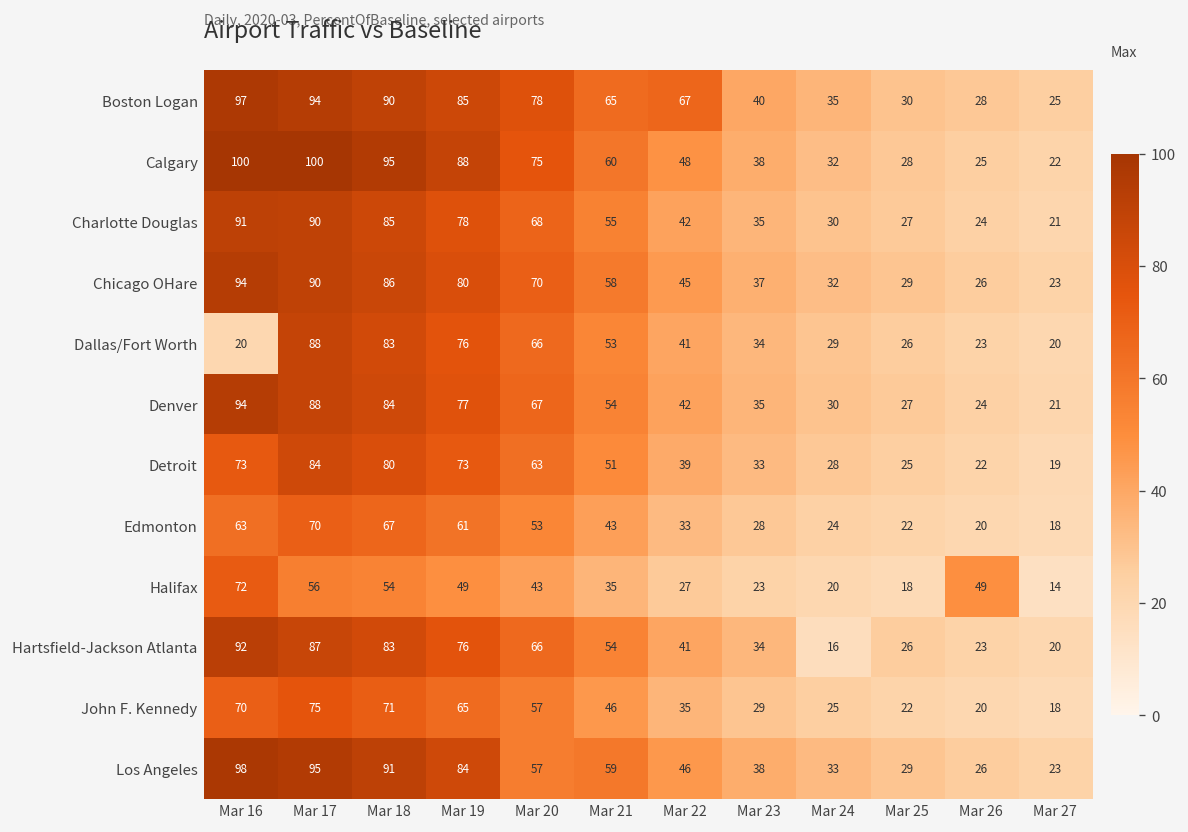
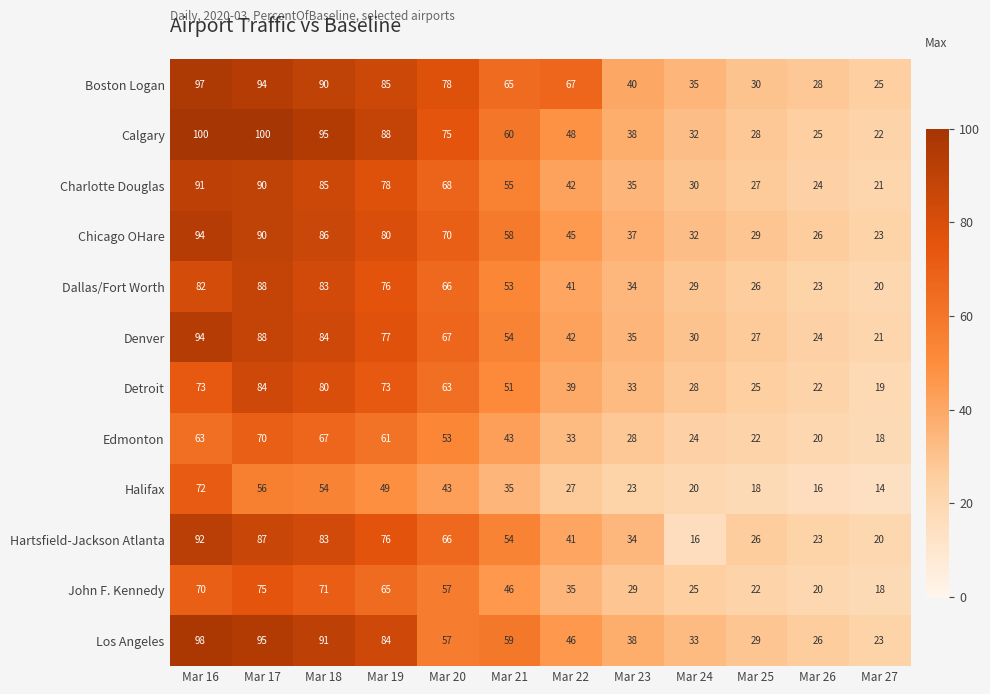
  {
    "Boston Logan": {
      "Mar 16": 97,
      "Mar 17": 94,
      "Mar 18": 90,
      "Mar 19": 85,
      "Mar 20": 78,
      "Mar 21": 65,
      "Mar 22": 67,
      "Mar 23": 40,
      "Mar 24": 35,
      "Mar 25": 30,
      "Mar 26": 28,
      "Mar 27": 25
    },
    "Calgary": {
      "Mar 16": 100,
      "Mar 17": 100,
      "Mar 18": 95,
      "Mar 19": 88,
      "Mar 20": 75,
      "Mar 21": 60,
      "Mar 22": 48,
      "Mar 23": 38,
      "Mar 24": 32,
      "Mar 25": 28,
      "Mar 26": 25,
      "Mar 27": 22
    },
    "Charlotte Douglas": {
      "Mar 16": 91,
      "Mar 17": 90,
      "Mar 18": 85,
      "Mar 19": 78,
      "Mar 20": 68,
      "Mar 21": 55,
      "Mar 22": 42,
      "Mar 23": 35,
      "Mar 24": 30,
      "Mar 25": 27,
      "Mar 26": 24,
      "Mar 27": 21
    },
    "Chicago OHare": {
      "Mar 16": 94,
      "Mar 17": 90,
      "Mar 18": 86,
      "Mar 19": 80,
      "Mar 20": 70,
      "Mar 21": 58,
      "Mar 22": 45,
      "Mar 23": 37,
      "Mar 24": 32,
      "Mar 25": 29,
      "Mar 26": 26,
      "Mar 27": 23
    },
    "Dallas/Fort Worth": {
-     "Mar 16": 20,
+     "Mar 16": 82,
      "Mar 17": 88,
      "Mar 18": 83,
      "Mar 19": 76,
      "Mar 20": 66,
      "Mar 21": 53,
      "Mar 22": 41,
      "Mar 23": 34,
      "Mar 24": 29,
      "Mar 25": 26,
      "Mar 26": 23,
      "Mar 27": 20
    },
    "Denver": {
      "Mar 16": 94,
      "Mar 17": 88,
      "Mar 18": 84,
      "Mar 19": 77,
      "Mar 20": 67,
      "Mar 21": 54,
      "Mar 22": 42,
      "Mar 23": 35,
      "Mar 24": 30,
      "Mar 25": 27,
      "Mar 26": 24,
      "Mar 27": 21
    },
    "Detroit": {
      "Mar 16": 73,
      "Mar 17": 84,
      "Mar 18": 80,
      "Mar 19": 73,
      "Mar 20": 63,
      "Mar 21": 51,
      "Mar 22": 39,
      "Mar 23": 33,
      "Mar 24": 28,
      "Mar 25": 25,
      "Mar 26": 22,
      "Mar 27": 19
    },
    "Edmonton": {
      "Mar 16": 63,
      "Mar 17": 70,
      "Mar 18": 67,
      "Mar 19": 61,
      "Mar 20": 53,
      "Mar 21": 43,
      "Mar 22": 33,
      "Mar 23": 28,
      "Mar 24": 24,
      "Mar 25": 22,
      "Mar 26": 20,
      "Mar 27": 18
    },
    "Halifax": {
      "Mar 16": 72,
      "Mar 17": 56,
      "Mar 18": 54,
      "Mar 19": 49,
      "Mar 20": 43,
      "Mar 21": 35,
      "Mar 22": 27,
      "Mar 23": 23,
      "Mar 24": 20,
      "Mar 25": 18,
-     "Mar 26": 49,
+     "Mar 26": 16,
      "Mar 27": 14
    },
    "Hartsfield-Jackson Atlanta": {
      "Mar 16": 92,
      "Mar 17": 87,
      "Mar 18": 83,
      "Mar 19": 76,
      "Mar 20": 66,
      "Mar 21": 54,
      "Mar 22": 41,
      "Mar 23": 34,
      "Mar 24": 16,
      "Mar 25": 26,
      "Mar 26": 23,
      "Mar 27": 20
    },
    "John F. Kennedy": {
      "Mar 16": 70,
      "Mar 17": 75,
      "Mar 18": 71,
      "Mar 19": 65,
      "Mar 20": 57,
      "Mar 21": 46,
      "Mar 22": 35,
      "Mar 23": 29,
      "Mar 24": 25,
      "Mar 25": 22,
      "Mar 26": 20,
      "Mar 27": 18
    },
    "Los Angeles": {
      "Mar 16": 98,
      "Mar 17": 95,
      "Mar 18": 91,
      "Mar 19": 84,
      "Mar 20": 57,
      "Mar 21": 59,
      "Mar 22": 46,
      "Mar 23": 38,
      "Mar 24": 33,
      "Mar 25": 29,
      "Mar 26": 26,
      "Mar 27": 23
    }
  }
